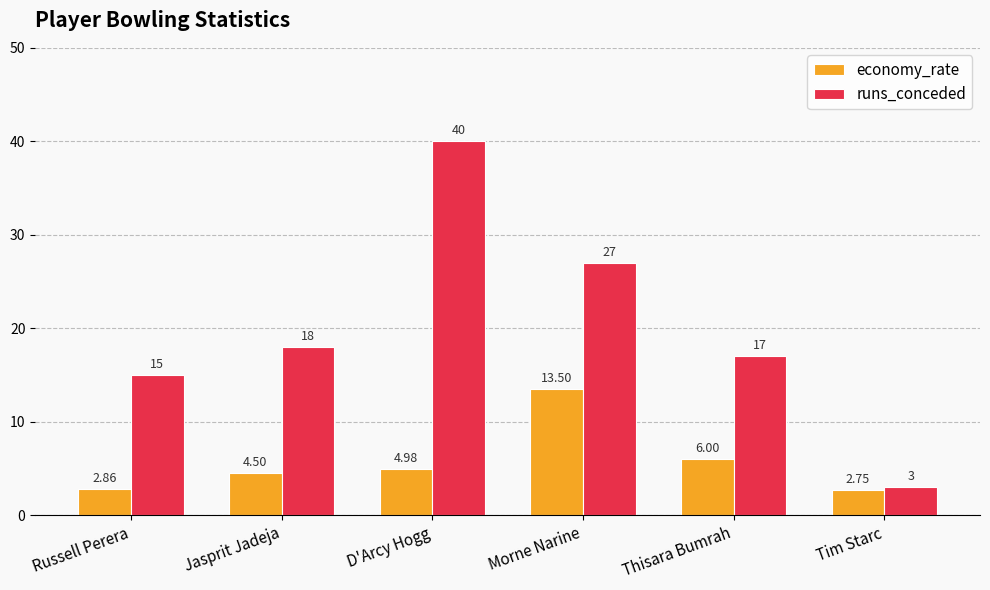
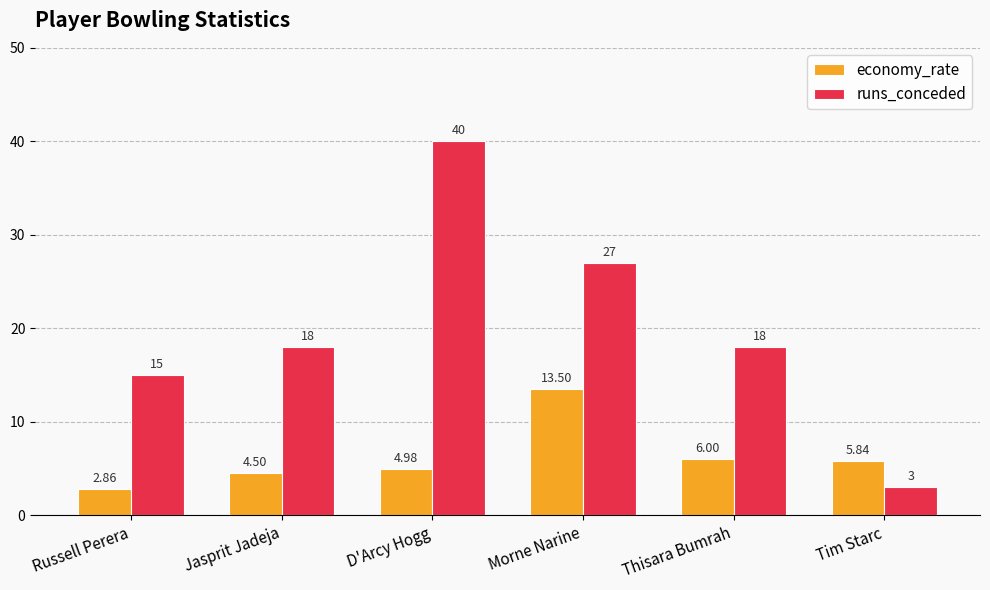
  {
    "economy_rate": {
      "Russell Perera": 2.86,
      "Jasprit Jadeja": 4.50,
      "D'Arcy Hogg": 4.98,
      "Morne Narine": 13.50,
      "Thisara Bumrah": 6.00,
-     "Tim Starc": 2.75
+     "Tim Starc": 5.84
    },
    "runs_conceded": {
      "Russell Perera": 15,
      "Jasprit Jadeja": 18,
      "D'Arcy Hogg": 40,
      "Morne Narine": 27,
-     "Thisara Bumrah": 17,
+     "Thisara Bumrah": 18,
      "Tim Starc": 3
    }
  }
